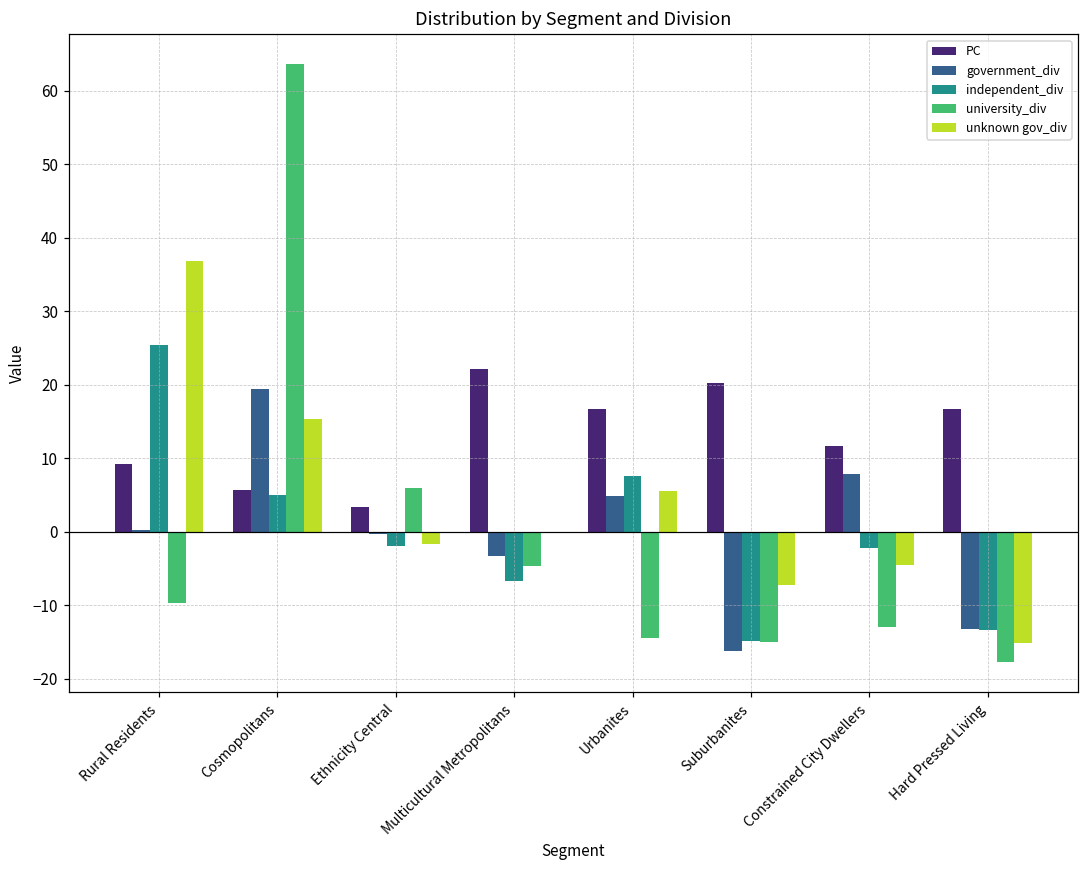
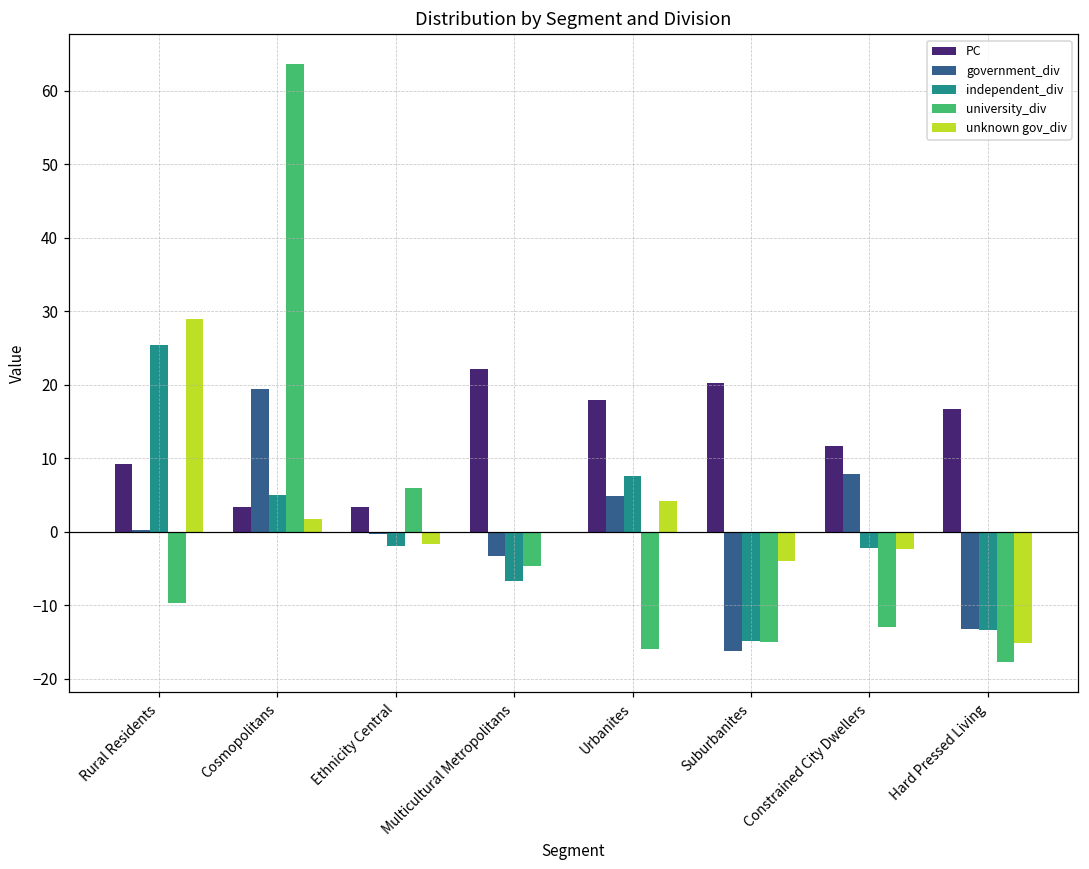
  {
    "PC": {
      "Rural Residents": 9,
-     "Cosmopolitans": 6,
+     "Cosmopolitans": 3,
      "Ethnicity Central": 3,
      "Multicultural Metropolitans": 22,
-     "Urbanites": 17,
+     "Urbanites": 18,
      "Suburbanites": 20,
      "Constrained City Dwellers": 12,
      "Hard Pressed Living": 17
    },
    "university_div": {
      "Rural Residents": -10,
      "Cosmopolitans": 64,
      "Ethnicity Central": 6,
      "Multicultural Metropolitans": -5,
-     "Urbanites": -14,
+     "Urbanites": -16,
      "Suburbanites": -15,
      "Constrained City Dwellers": -13,
      "Hard Pressed Living": -18
    },
    "unknown gov_div": {
-     "Rural Residents": 37,
-     "Cosmopolitans": 15,
+     "Rural Residents": 29,
+     "Cosmopolitans": 2,
      "Ethnicity Central": -2,
      "Multicultural Metropolitans": 0,
-     "Urbanites": 6,
-     "Suburbanites": -7,
-     "Constrained City Dwellers": -5,
+     "Urbanites": 4,
+     "Suburbanites": -4,
+     "Constrained City Dwellers": -2,
      "Hard Pressed Living": -15
    }
  }
